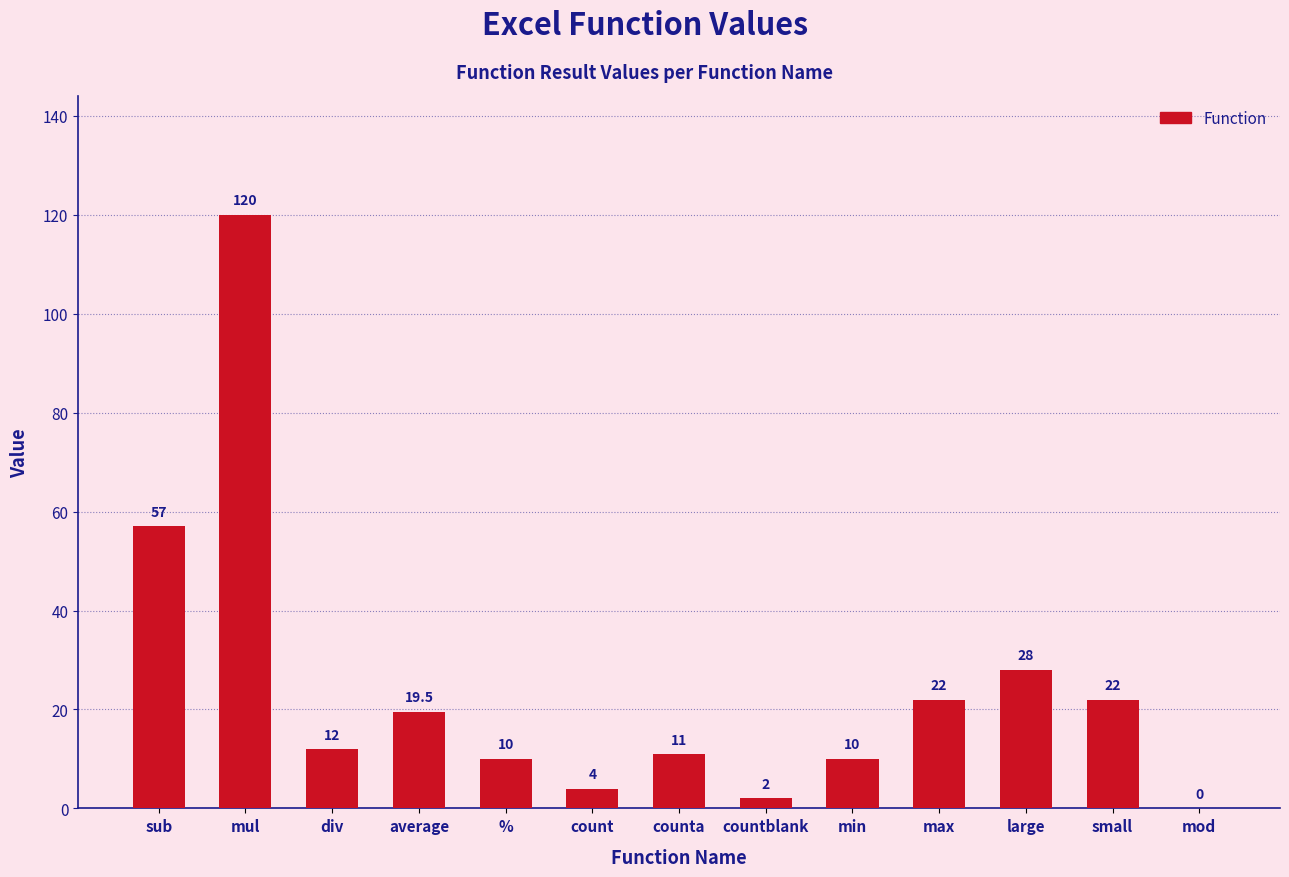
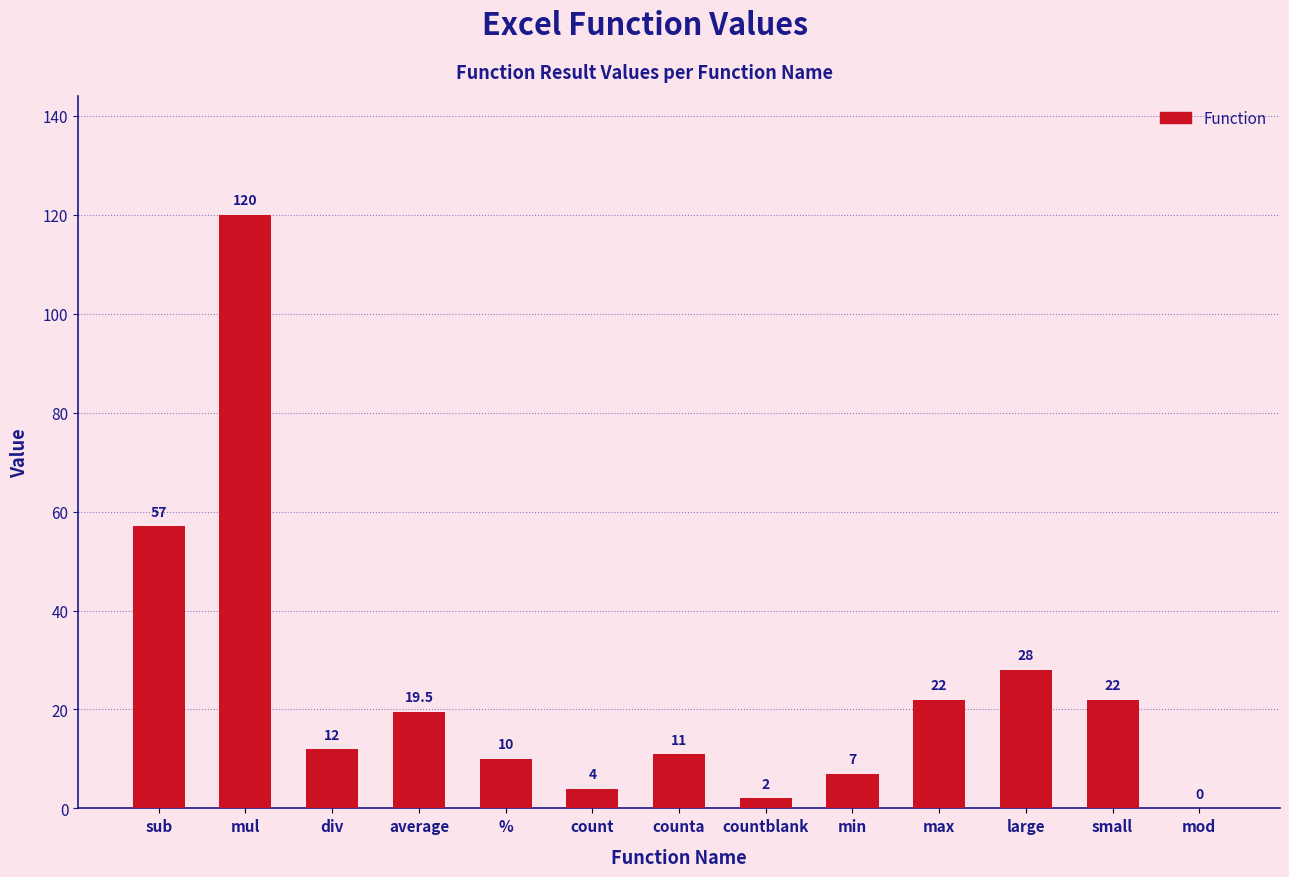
  {
    "sub": 57,
    "mul": 120,
    "div": 12,
    "average": 19.5,
    "%": 10,
    "count": 4,
    "counta": 11,
    "countblank": 2,
-   "min": 10,
+   "min": 7,
    "max": 22,
    "large": 28,
    "small": 22,
    "mod": 0
  }
